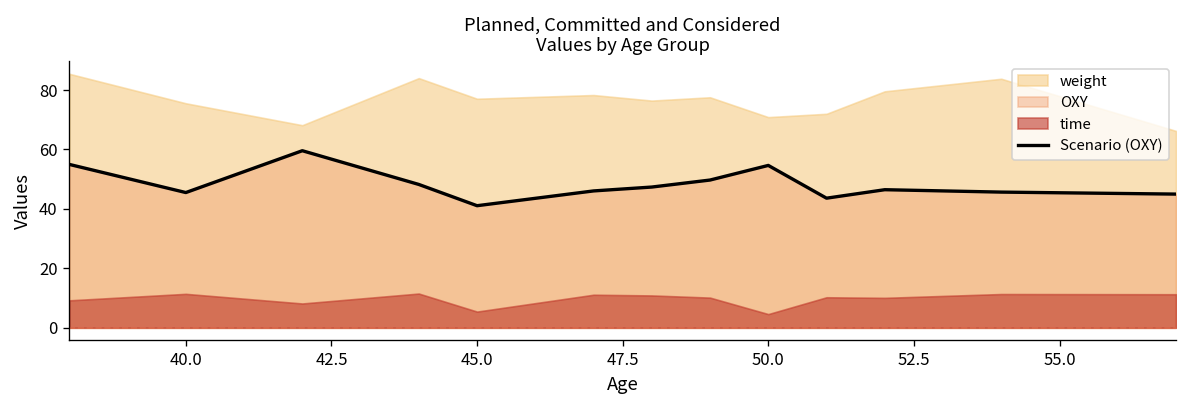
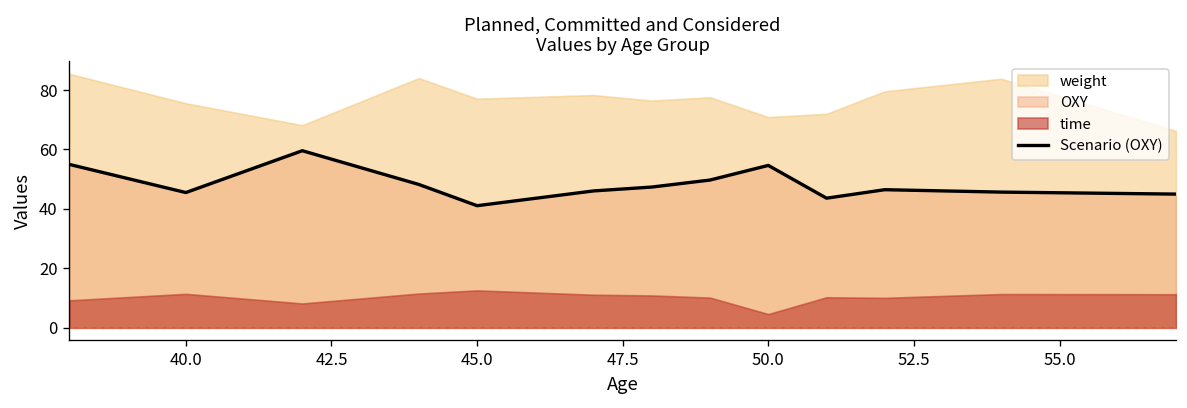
  {
    "time": {
      "40.0": 11,
-     "45.0": 5,
+     "45.0": 13,
      "50.0": 5
    }
  }
